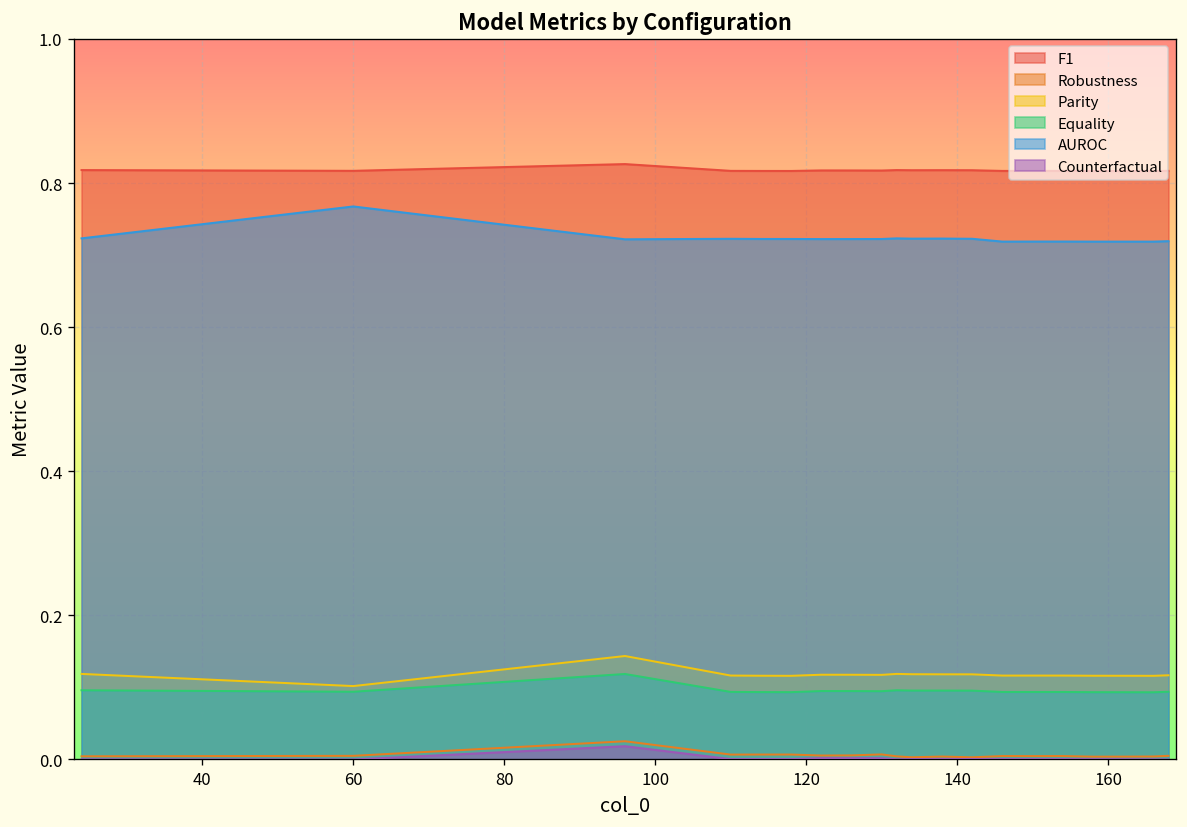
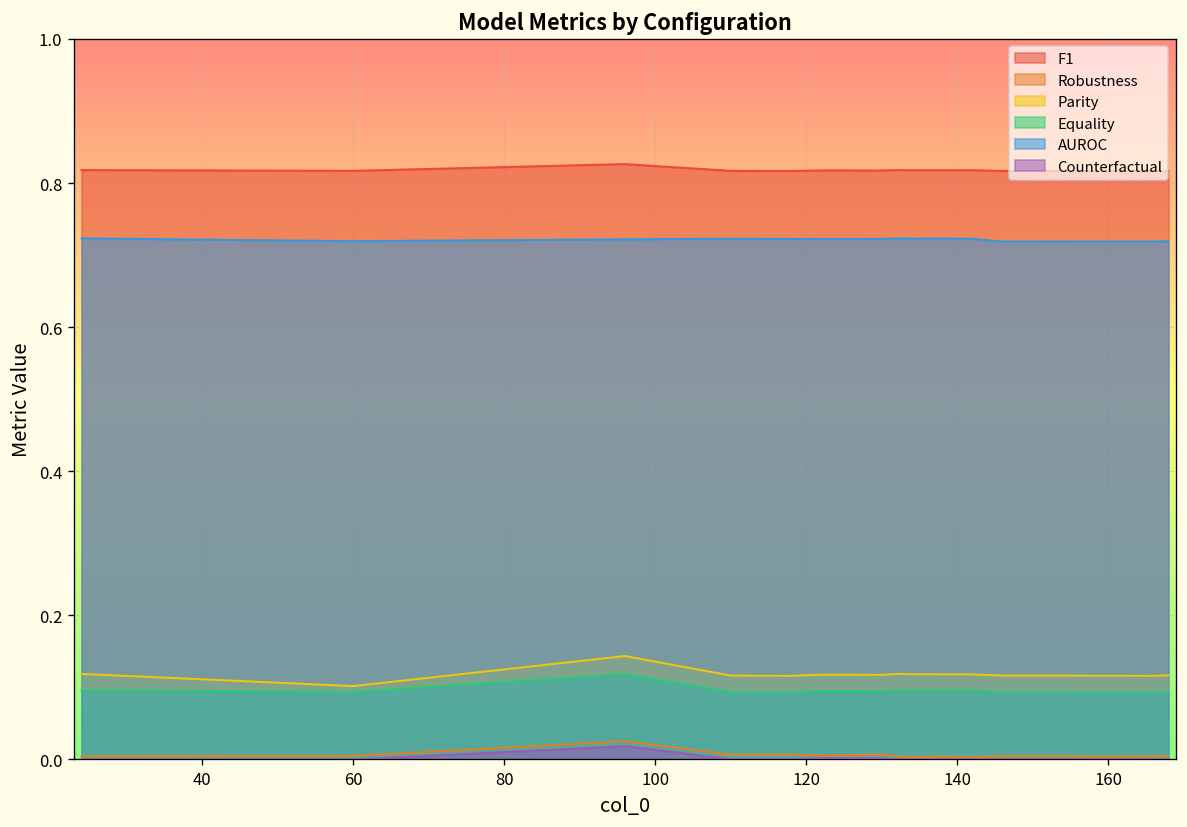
  {
    "Parity": {
      "60": 0.10
    },
    "Equality": {
      "60": 0.09
    },
    "AUROC": {
-     "60": 0.77
+     "60": 0.72
    },
    "Counterfactual": {
      "60": 0.00
    }
  }
